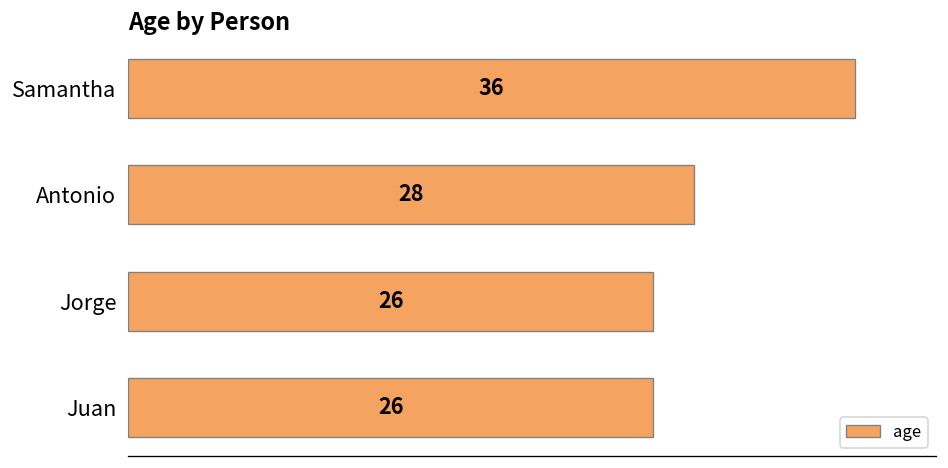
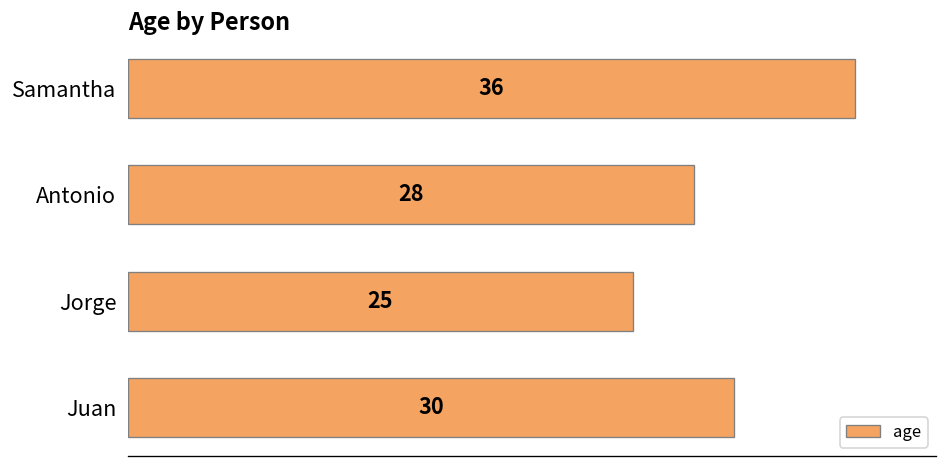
  {
    "Samantha": 36,
    "Antonio": 28,
-   "Jorge": 26,
-   "Juan": 26
+   "Jorge": 25,
+   "Juan": 30
  }
